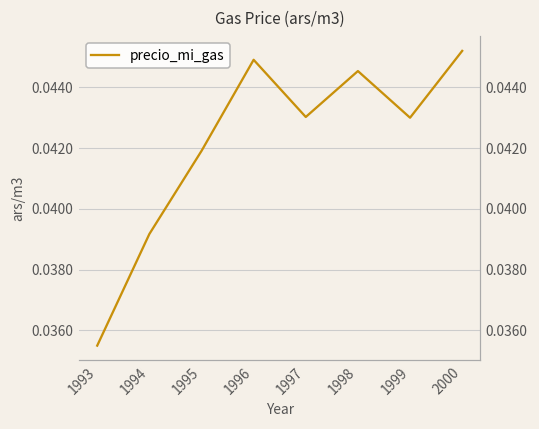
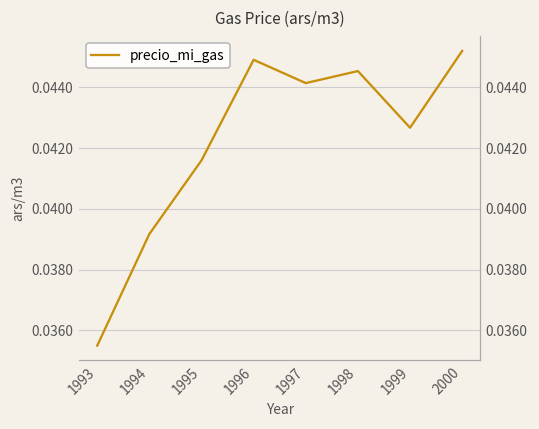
  {
    "1993": 0.0355,
    "1994": 0.0392,
-   "1995": 0.0419,
+   "1995": 0.0416,
    "1996": 0.0449,
-   "1997": 0.0430,
+   "1997": 0.0441,
    "1998": 0.0445,
-   "1999": 0.0430,
+   "1999": 0.0427,
    "2000": 0.0452
  }
